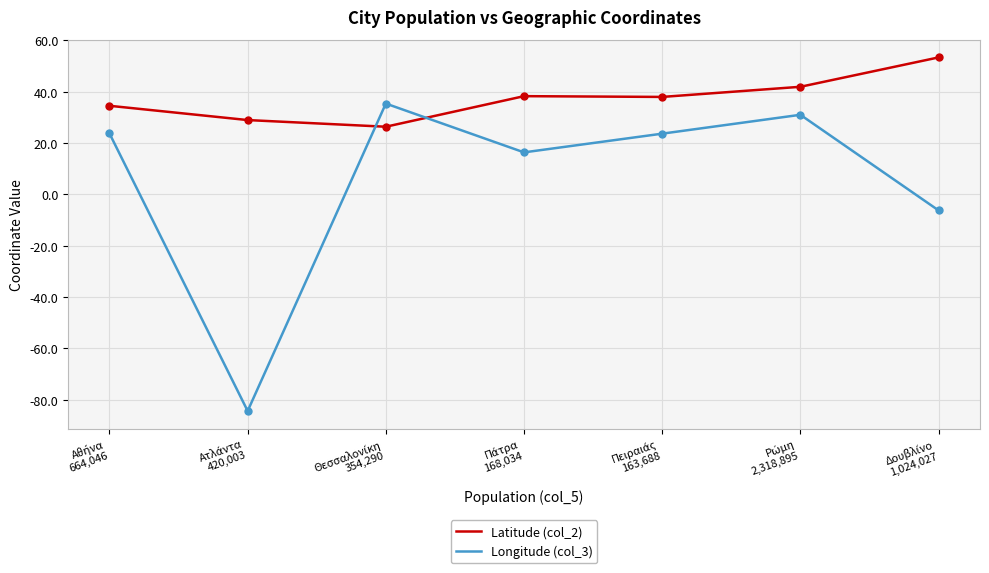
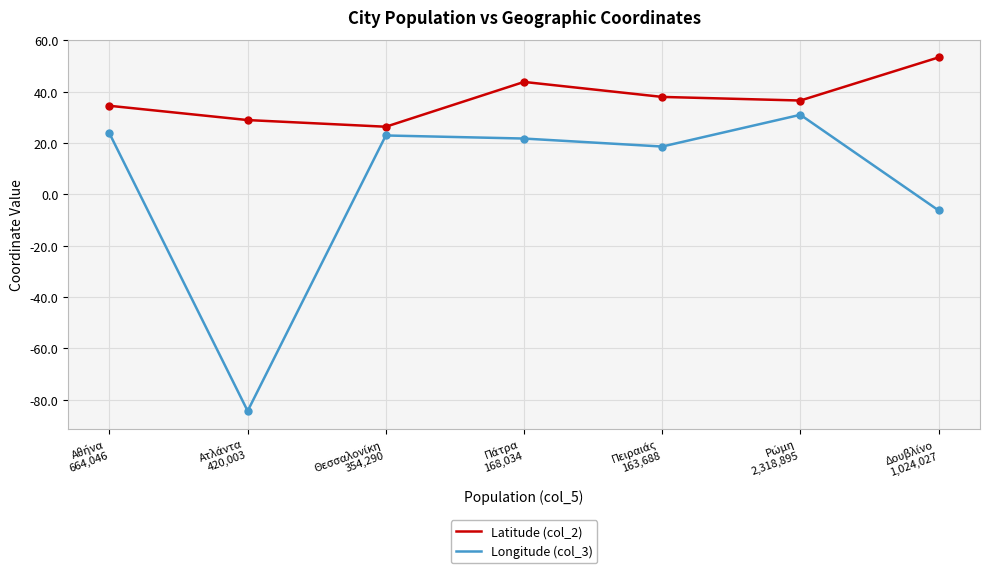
  {
    "Latitude (col_2)": {
      "Αθήνα 664,046": 34,
      "Aτλάντα 420,003": 29,
      "Θεσσαλονίκη 354,290": 26,
-     "Πάτρα 168,034": 38,
+     "Πάτρα 168,034": 44,
      "Πειραιάς 163,688": 38,
-     "Ρώμη 2,318,895": 42,
+     "Ρώμη 2,318,895": 37,
      "Δουβλίνο 1,024,027": 53
    },
    "Longitude (col_3)": {
      "Αθήνα 664,046": 24,
      "Aτλάντα 420,003": -84,
-     "Θεσσαλονίκη 354,290": 35,
-     "Πάτρα 168,034": 16,
-     "Πειραιάς 163,688": 24,
+     "Θεσσαλονίκη 354,290": 23,
+     "Πάτρα 168,034": 22,
+     "Πειραιάς 163,688": 19,
      "Ρώμη 2,318,895": 31,
      "Δουβλίνο 1,024,027": -6
    }
  }
